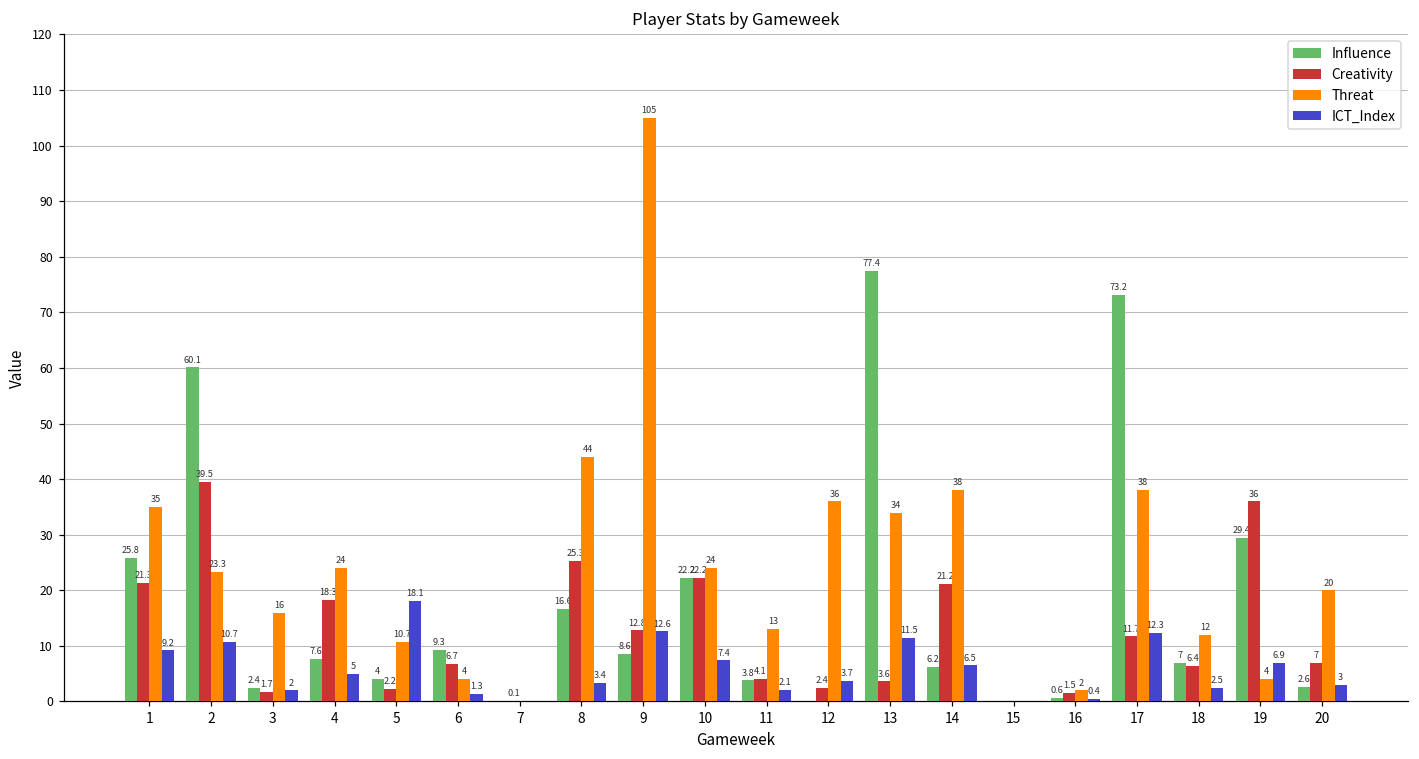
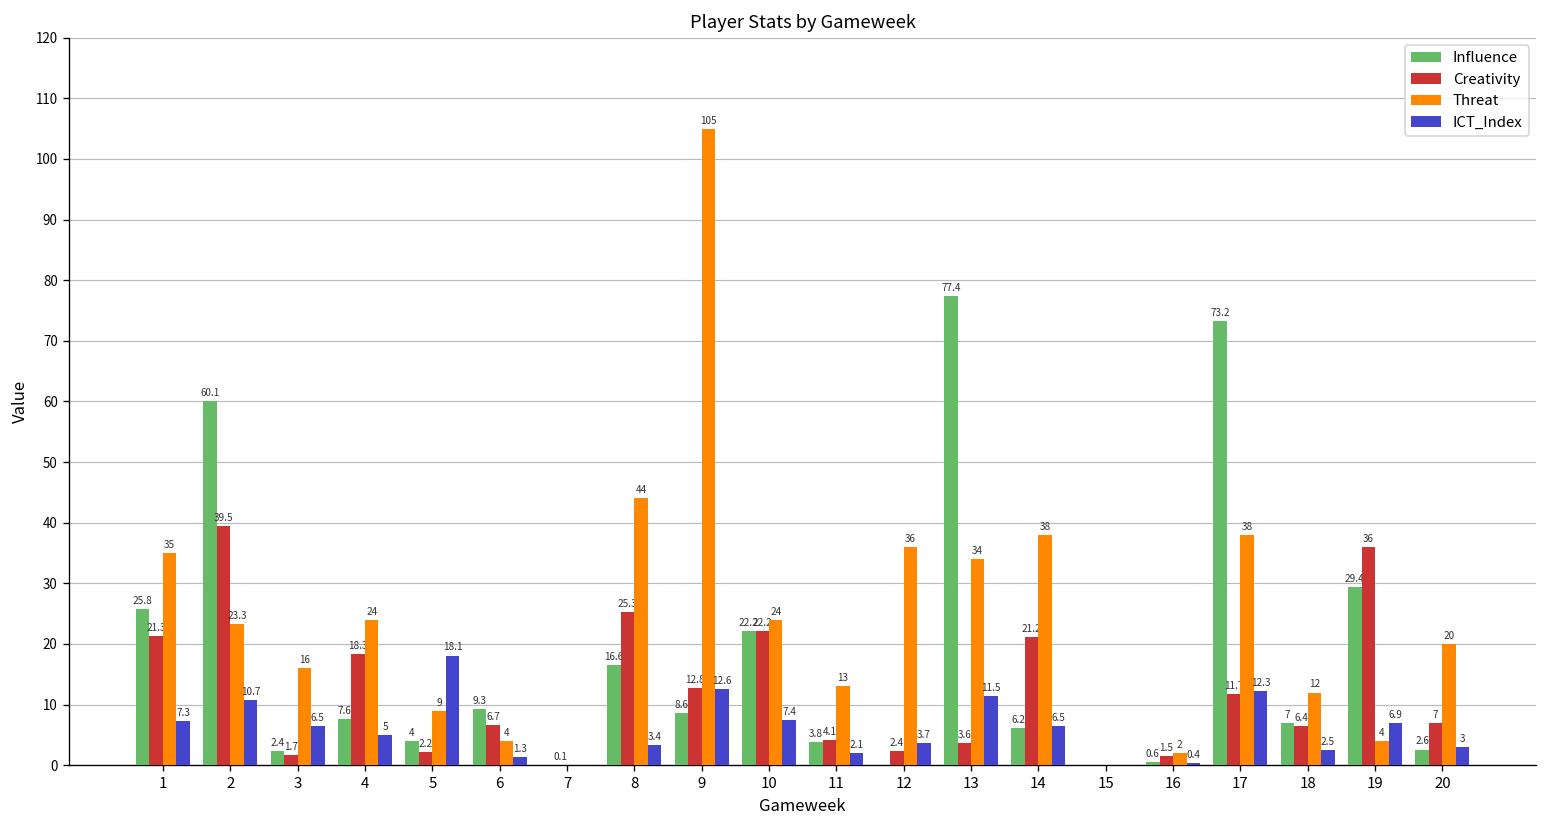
  {
    "Influence": {
      "1": 25.8,
      "2": 60.1,
      "3": 2.4,
      "4": 7.6,
      "5": 4,
      "6": 9.3,
      "8": 16.6,
      "9": 8.6,
      "11": 3.8,
      "13": 77.4,
      "14": 6.2,
      "16": 0.6,
      "17": 73.2,
      "18": 7,
      "19": 29.4,
      "20": 2.6
    },
    "Creativity": {
      "1": 21.3,
      "2": 39.5,
      "3": 1.7,
      "4": 18.3,
      "5": 2.2,
      "6": 6.7,
      "7": 0.1,
      "8": 25.3,
      "9": 12.8,
      "11": 4.1,
      "12": 2.4,
      "13": 3.6,
      "14": 21.2,
      "16": 1.5,
      "17": 11.7,
      "18": 6.4,
      "19": 36,
      "20": 7
    },
    "Threat": {
      "1": 35,
      "2": 23.3,
      "3": 16,
      "4": 24,
-     "5": 10.7,
+     "5": 9,
      "6": 4,
      "8": 44,
      "9": 105,
      "10": 24,
      "11": 13,
      "12": 36,
      "13": 34,
      "14": 38,
      "16": 2,
      "17": 38,
      "18": 12,
      "19": 4,
      "20": 20
    },
    "ICT_Index": {
-     "1": 9.2,
+     "1": 7.3,
      "2": 10.7,
-     "3": 2,
+     "3": 6.5,
      "4": 5,
      "5": 18.1,
      "6": 1.3,
      "8": 3.4,
      "9": 12.6,
      "10": 7.4,
      "11": 2.1,
      "12": 3.7,
      "13": 11.5,
      "14": 6.5,
      "16": 0.4,
      "17": 12.3,
      "18": 2.5,
      "19": 6.9,
      "20": 3
    }
  }
